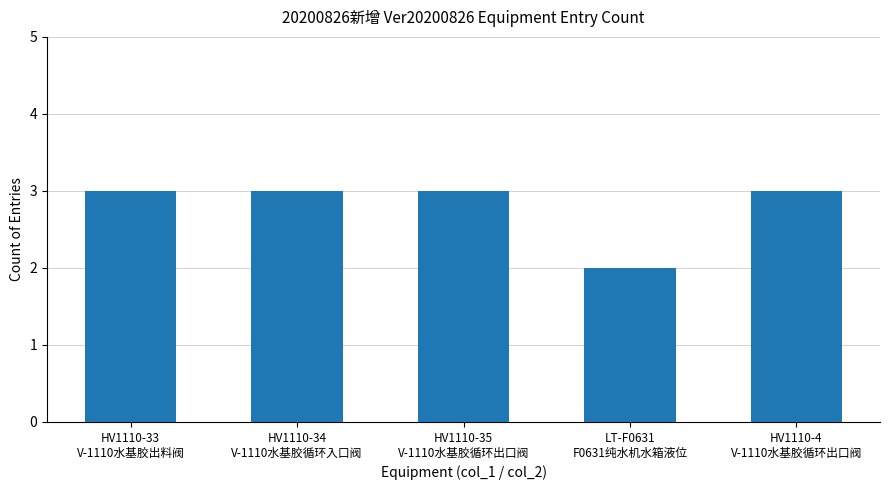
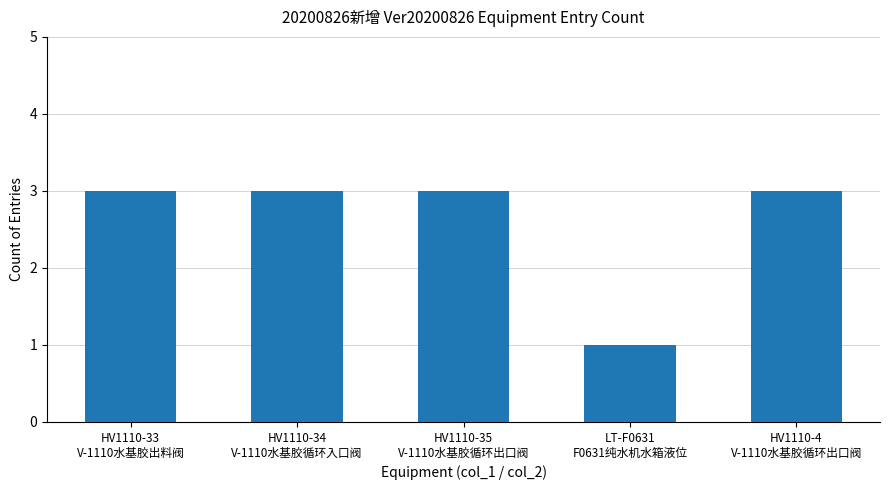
  {
    "HV1110-33 V-1110水基胶出料阀": 3,
    "HV1110-34 V-1110水基胶循环入口阀": 3,
    "HV1110-35 V-1110水基胶循环出口阀": 3,
-   "LT-F0631 F0631纯水机水箱液位": 2,
+   "LT-F0631 F0631纯水机水箱液位": 1,
    "HV1110-4 V-1110水基胶循环出口阀": 3
  }
